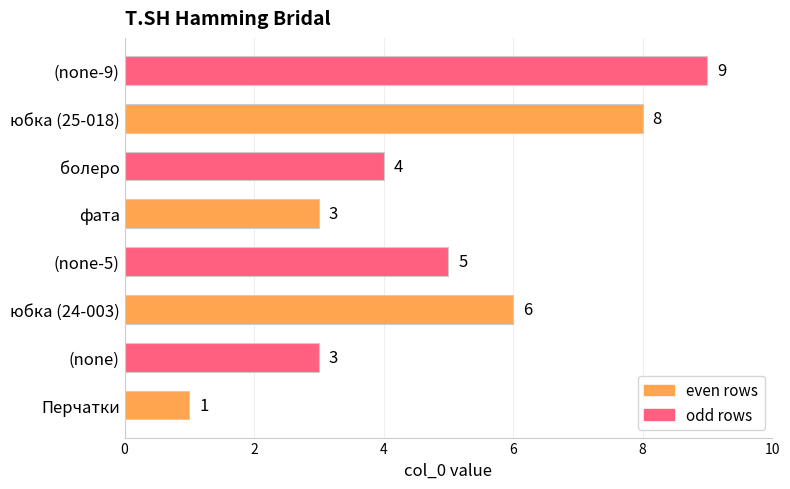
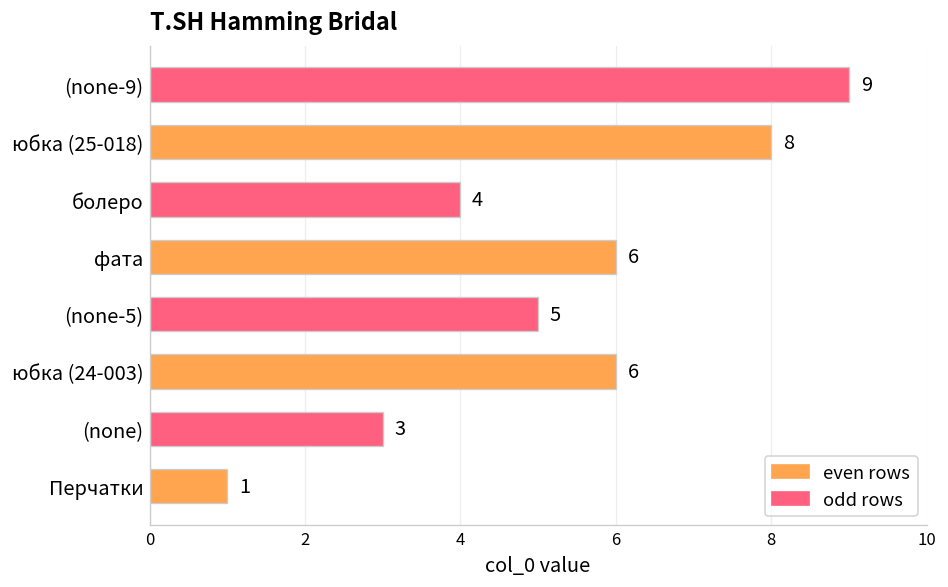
  {
    "(none-9)": 9,
    "юбка (25-018)": 8,
    "болеро": 4,
-   "фата": 3,
+   "фата": 6,
    "(none-5)": 5,
    "юбка (24-003)": 6,
    "(none)": 3,
    "Перчатки": 1
  }
